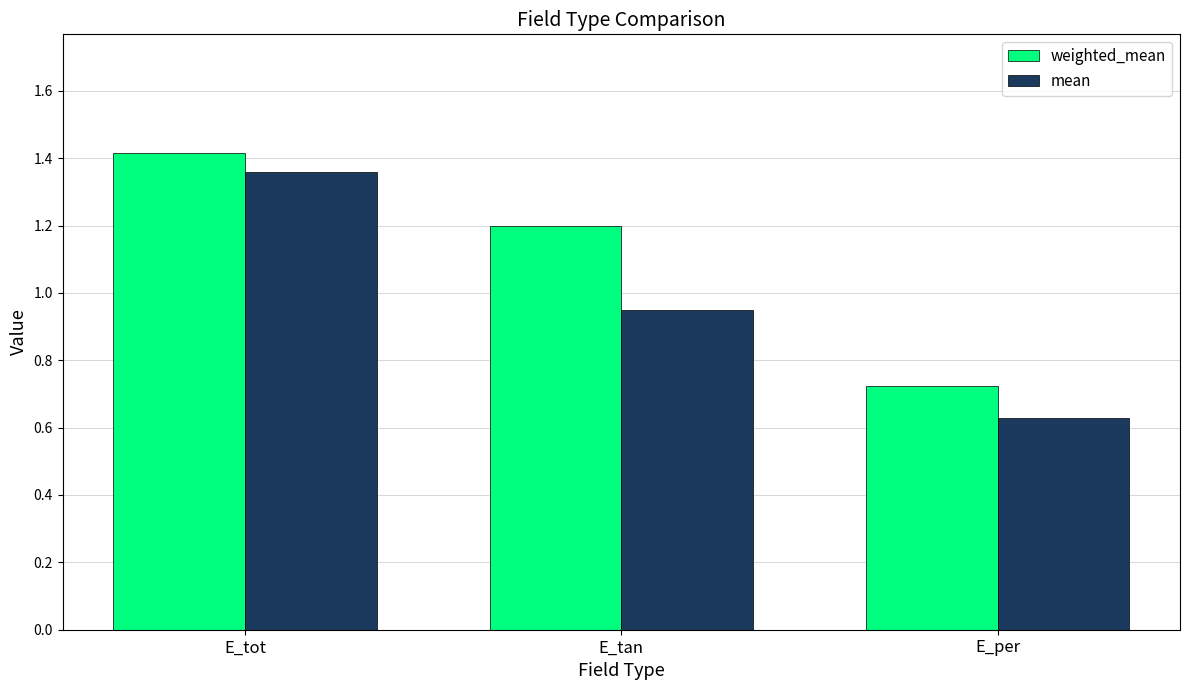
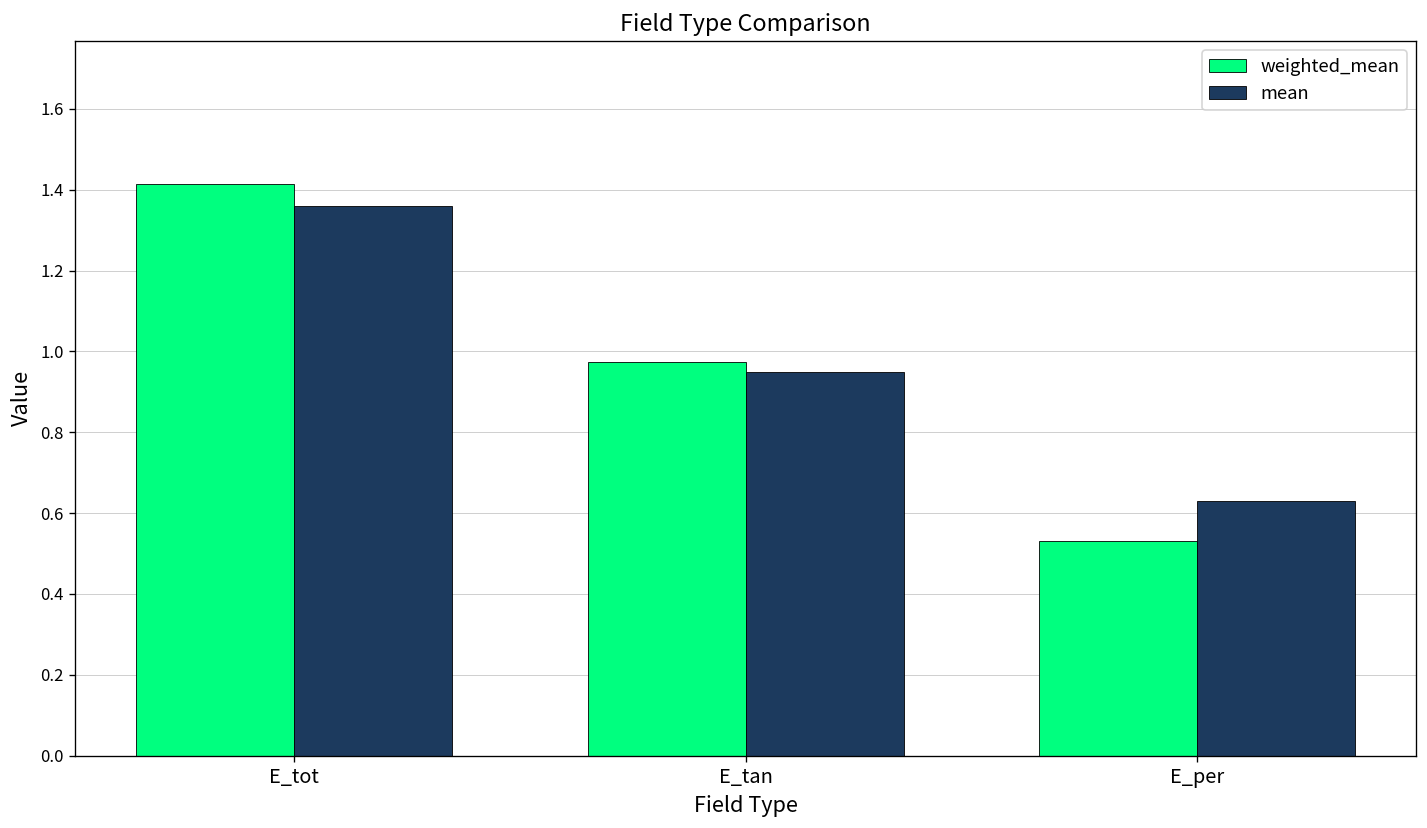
  {
    "weighted_mean": {
      "E_tot": 1.41,
-     "E_tan": 1.20,
-     "E_per": 0.72
+     "E_tan": 0.97,
+     "E_per": 0.53
    },
    "mean": {
      "E_tot": 1.36,
      "E_tan": 0.95,
      "E_per": 0.63
    }
  }
